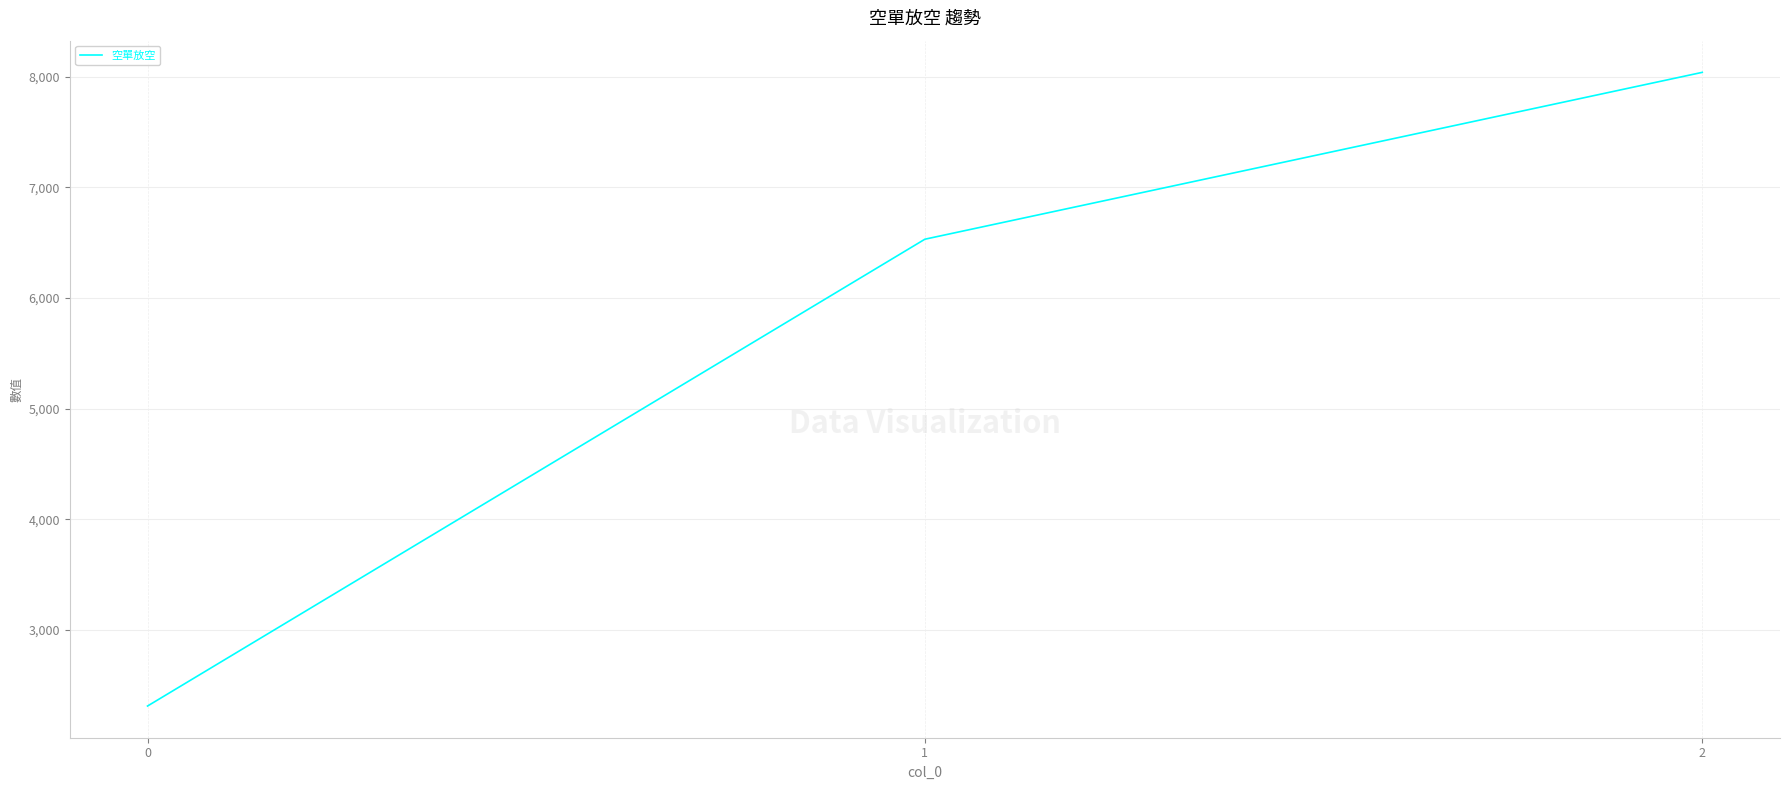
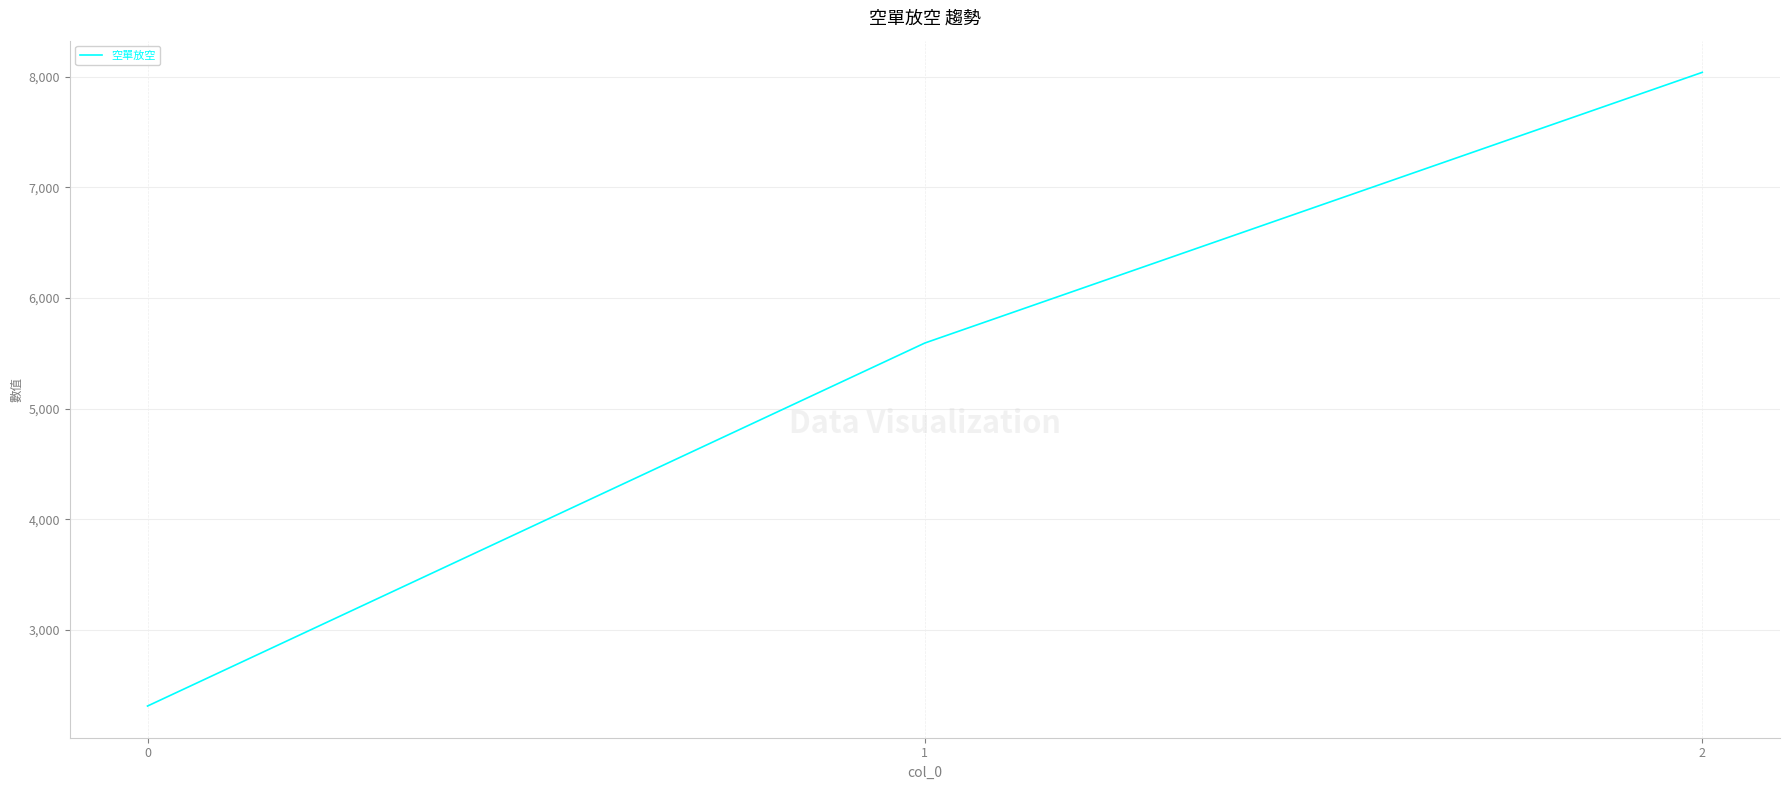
  {
    "0": "2,310",
-   "1": "6,530",
+   "1": "5,590",
    "2": "8,040"
  }
